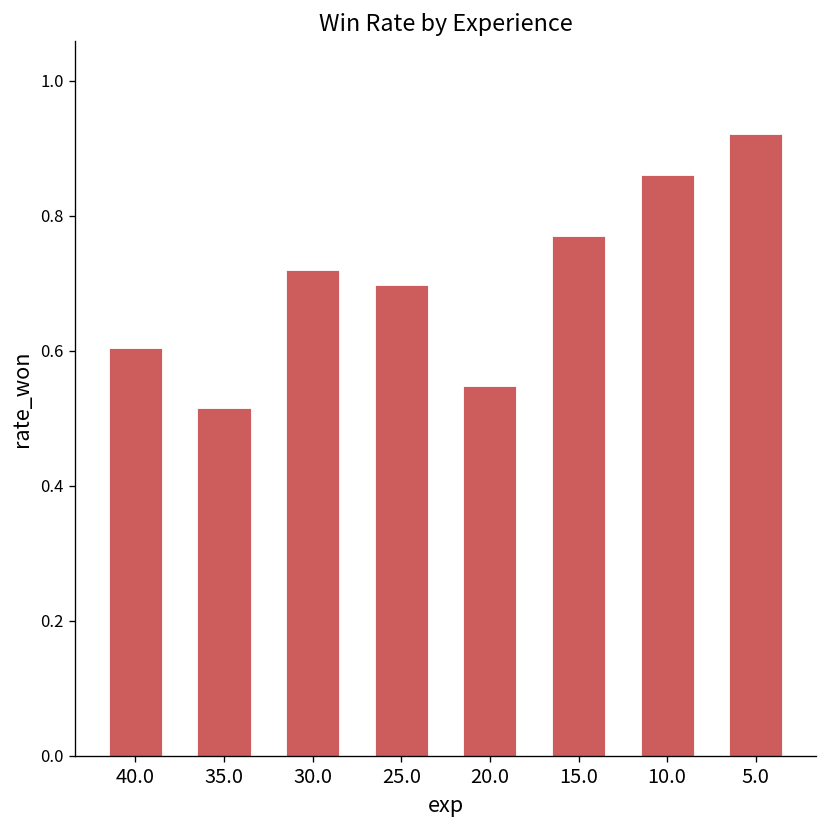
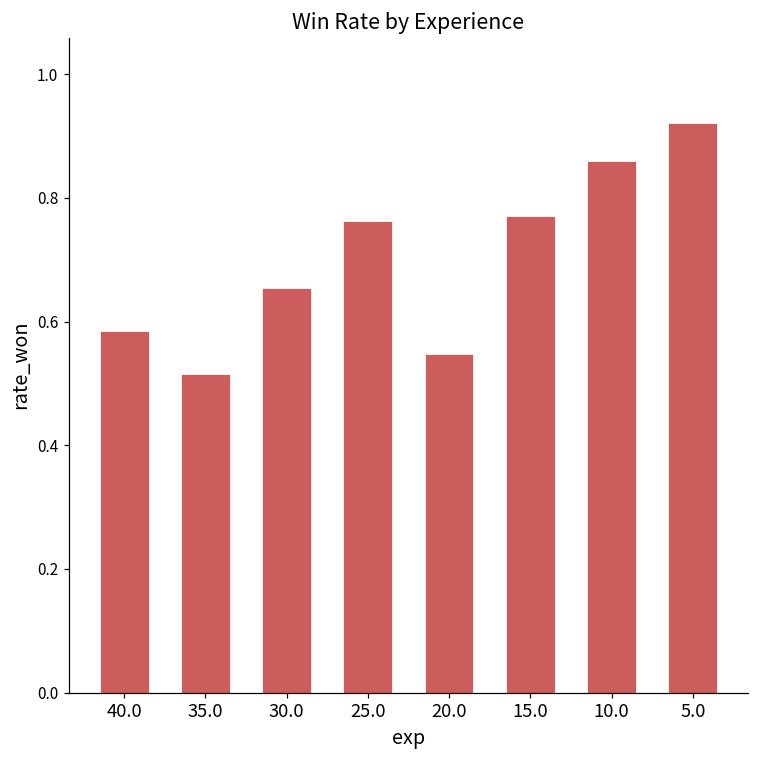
  {
-   "40.0": 0.60,
+   "40.0": 0.58,
    "35.0": 0.52,
-   "30.0": 0.72,
-   "25.0": 0.70,
+   "30.0": 0.65,
+   "25.0": 0.76,
    "20.0": 0.55,
    "15.0": 0.77,
    "10.0": 0.86,
    "5.0": 0.92
  }
